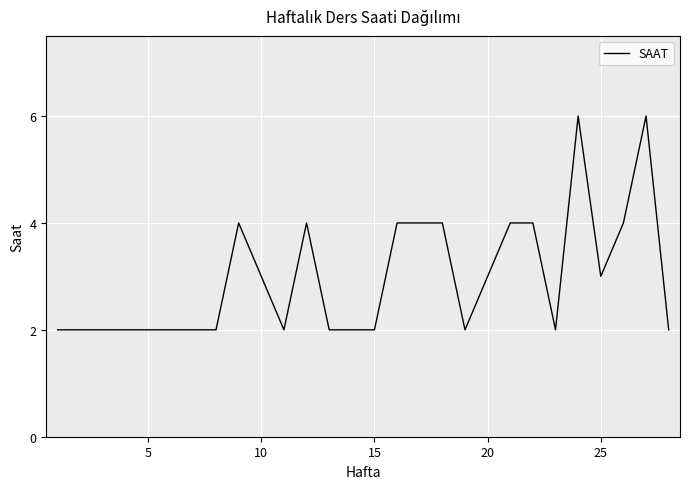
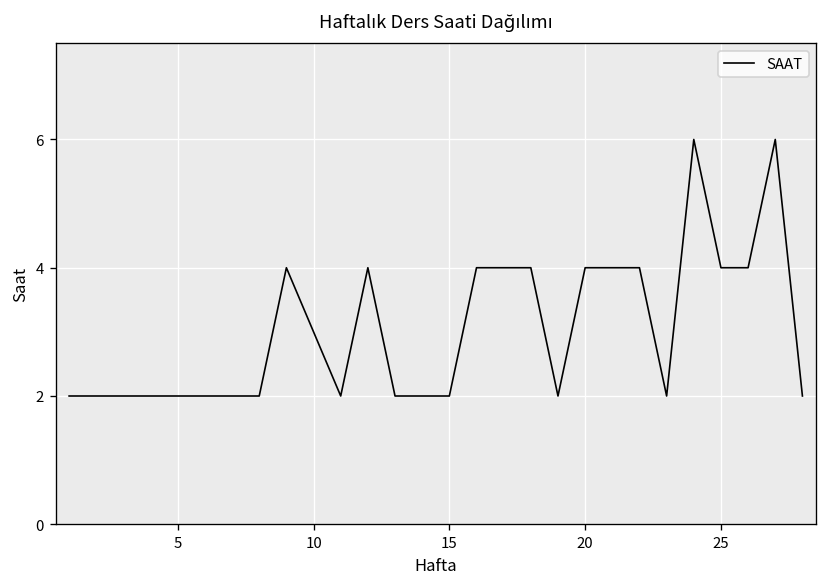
  {
    "5": 2,
    "10": 3,
    "15": 2,
-   "20": 3,
-   "25": 3
+   "20": 4,
+   "25": 4
  }
